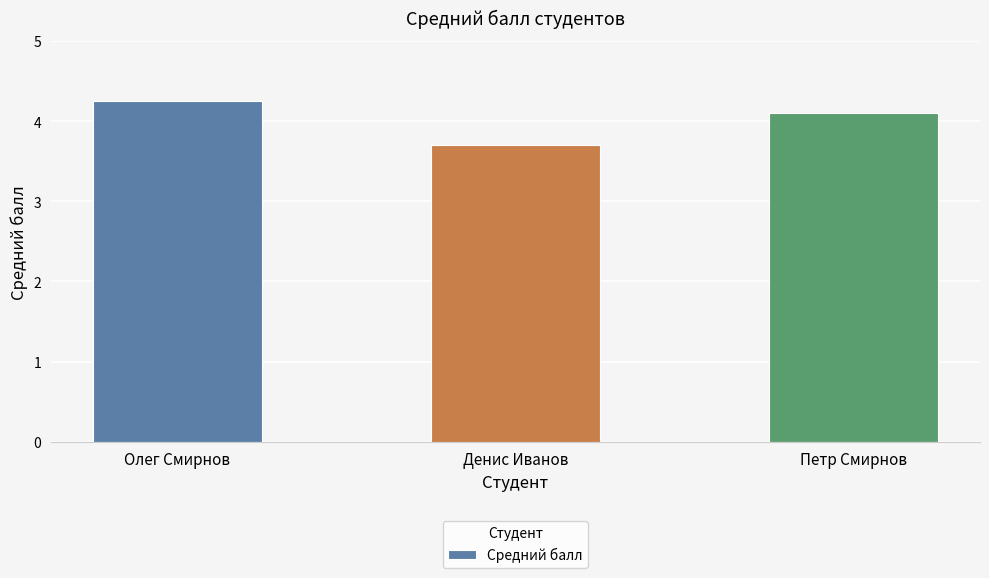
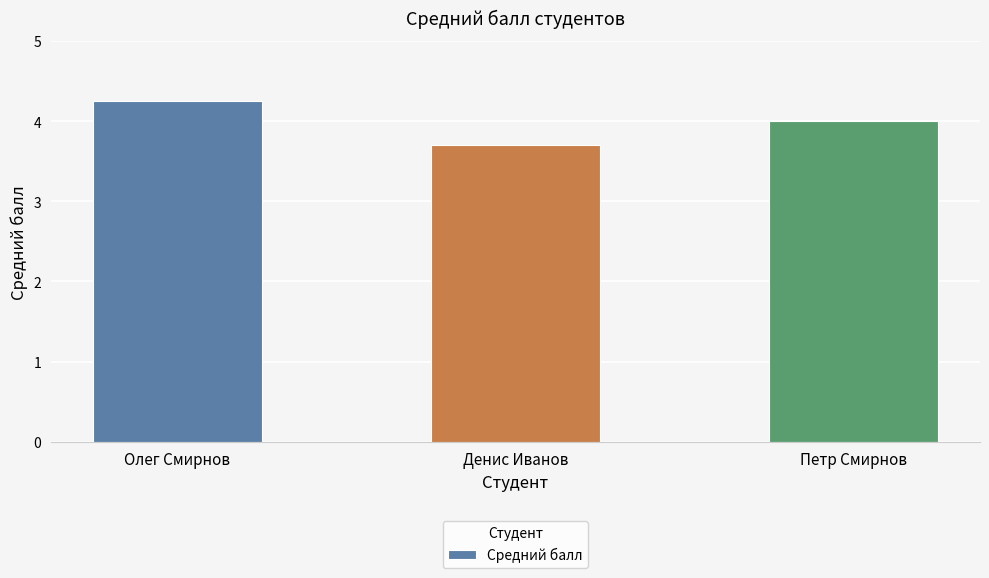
  {
    "Олег Смирнов": 4.3,
    "Денис Иванов": 3.7,
-   "Петр Смирнов": 4.1
+   "Петр Смирнов": 4.0
  }
